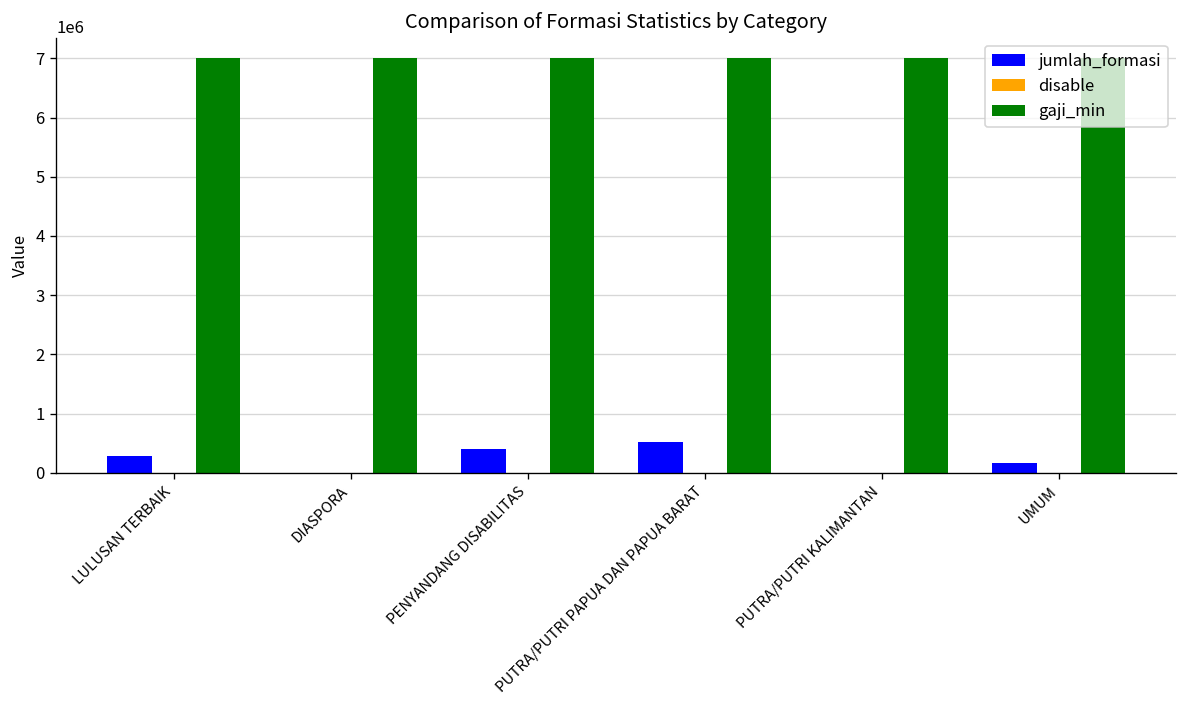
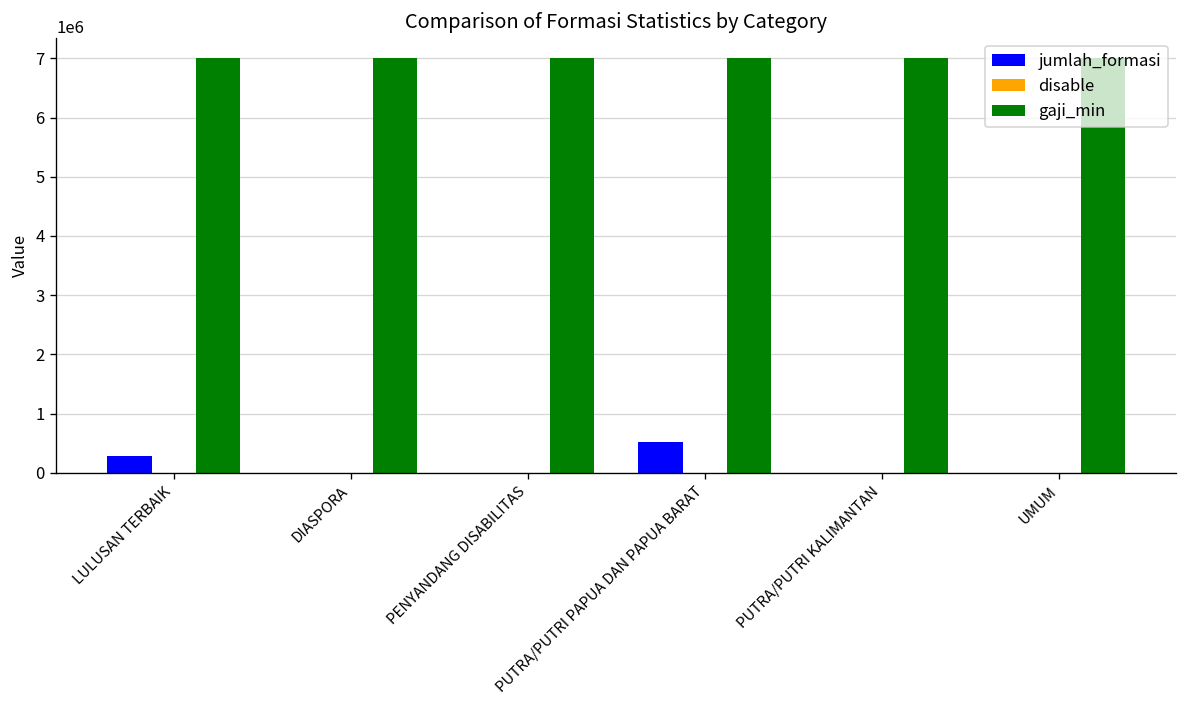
  {
    "jumlah_formasi": {
      "LULUSAN TERBAIK": 300000,
-     "PENYANDANG DISABILITAS": 400000,
+     "PENYANDANG DISABILITAS": 0,
      "PUTRA/PUTRI PAPUA DAN PAPUA BARAT": 500000,
-     "UMUM": 200000
+     "UMUM": 0
    },
    "gaji_min": {
      "LULUSAN TERBAIK": 7000000,
      "DIASPORA": 7000000,
      "PENYANDANG DISABILITAS": 7000000,
      "PUTRA/PUTRI PAPUA DAN PAPUA BARAT": 7000000,
      "PUTRA/PUTRI KALIMANTAN": 7000000
    }
  }
